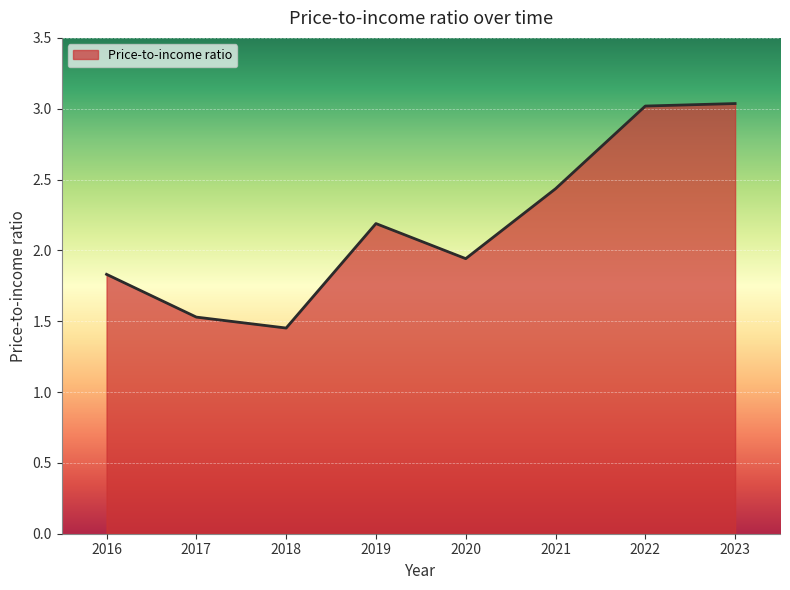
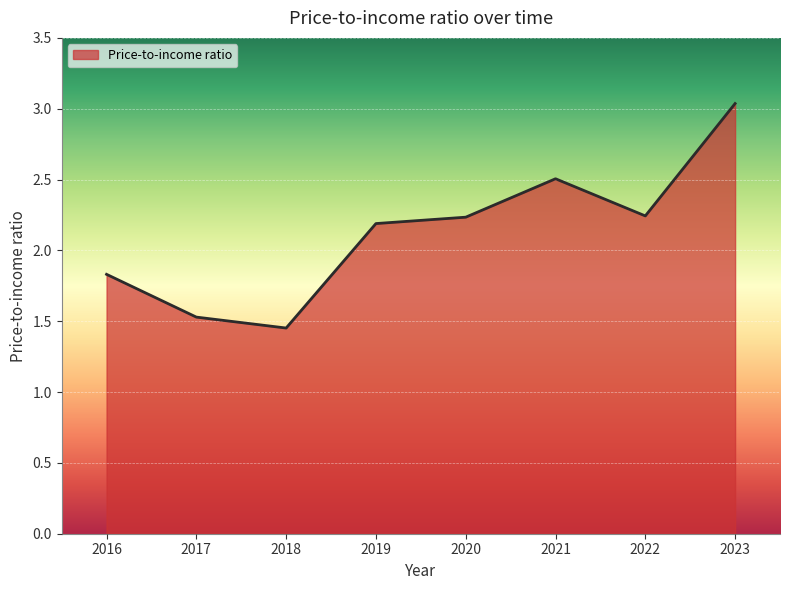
  {
    "2016": 1.83,
    "2017": 1.53,
    "2018": 1.45,
    "2019": 2.19,
-   "2020": 1.94,
-   "2021": 2.44,
-   "2022": 3.02,
+   "2020": 2.23,
+   "2021": 2.51,
+   "2022": 2.24,
    "2023": 3.04
  }
